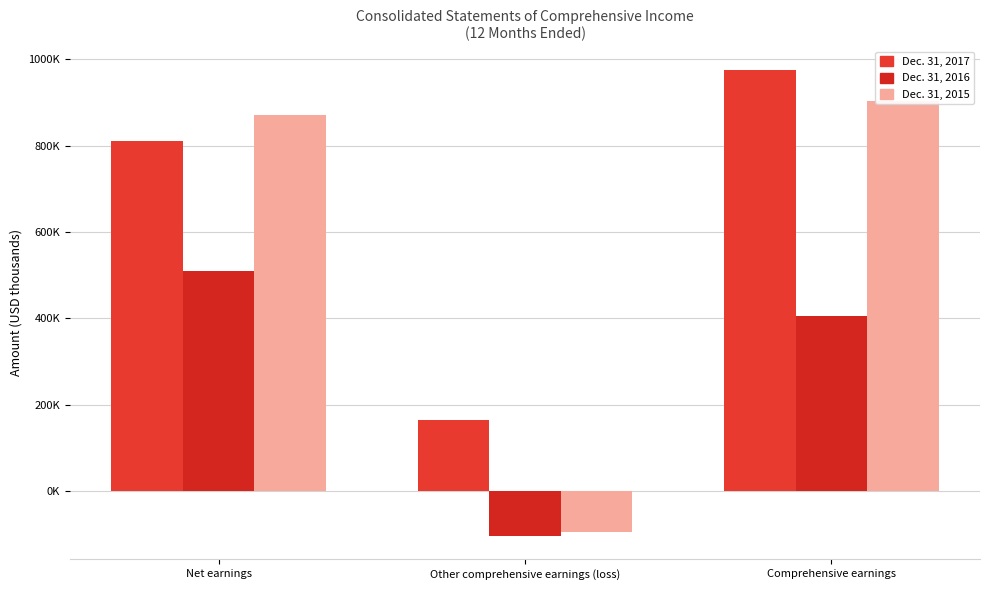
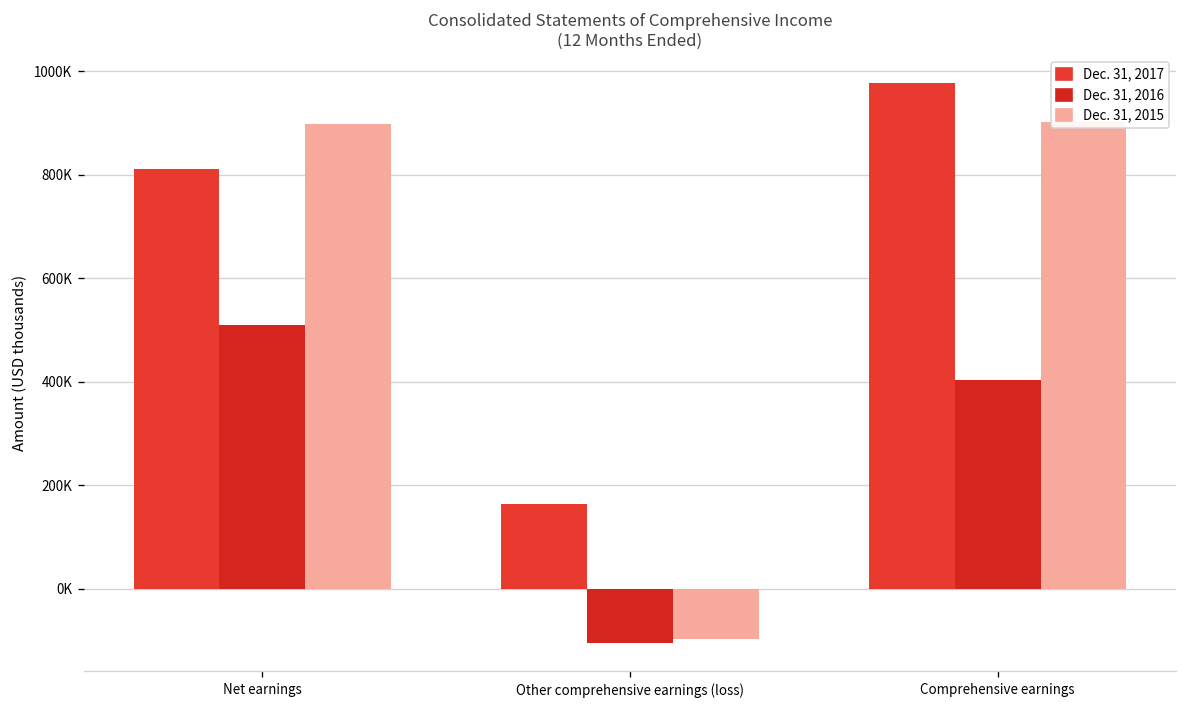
  {
    "Dec. 31, 2015": {
-     "Net earnings": 870000,
+     "Net earnings": 900000,
      "Other comprehensive earnings (loss)": -100000
    }
  }
